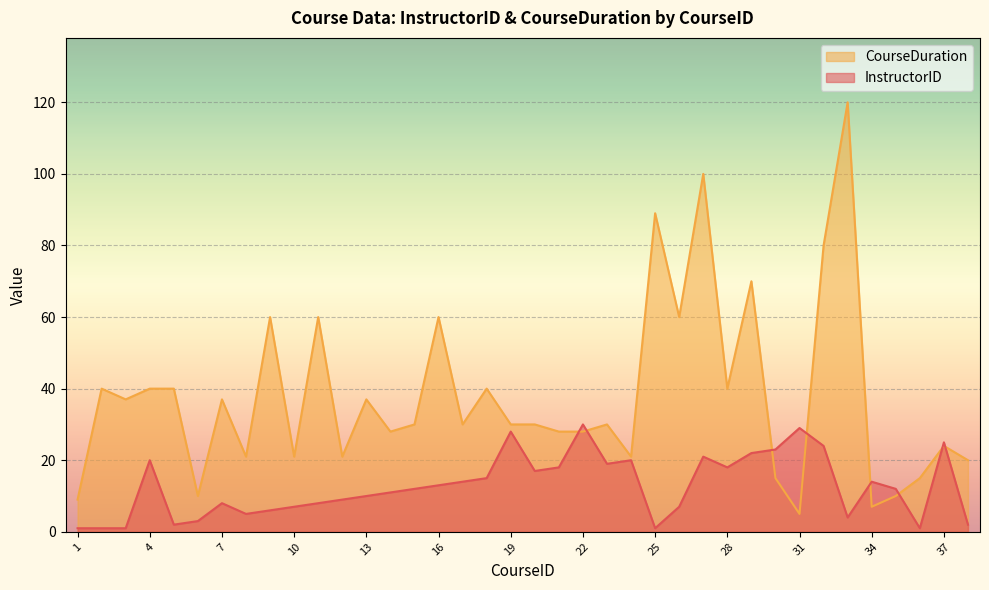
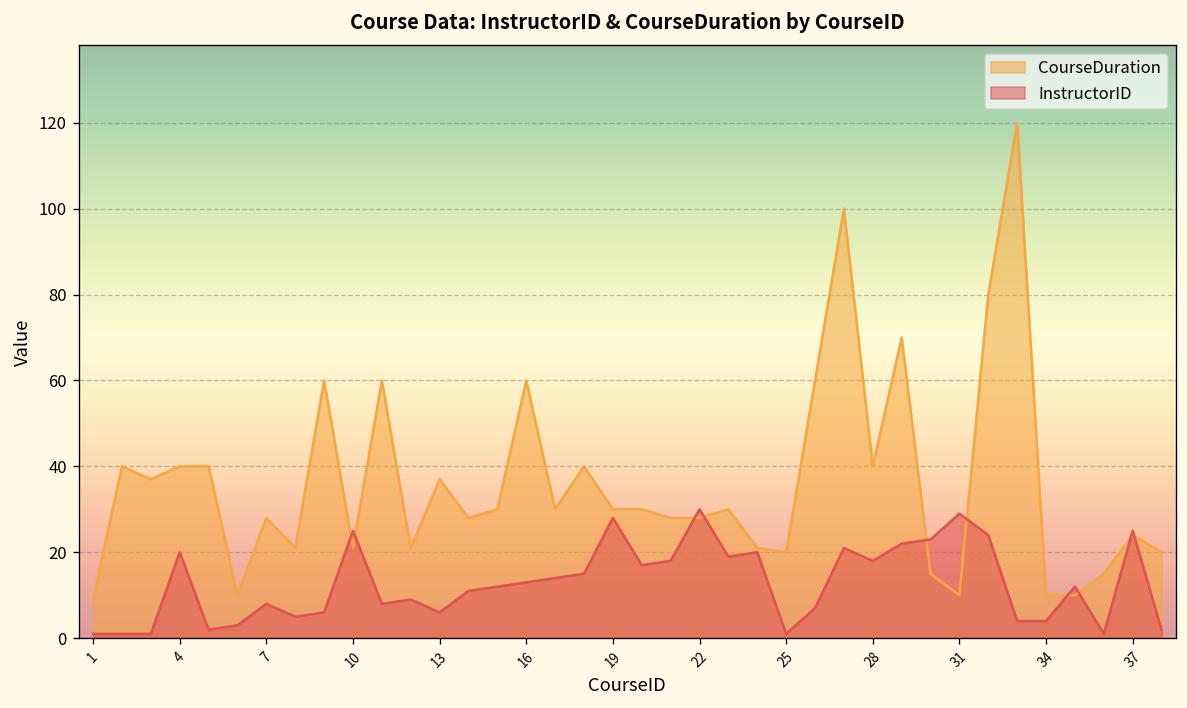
  {
    "CourseDuration": {
      "1": 9,
      "4": 40,
-     "7": 37,
+     "7": 28,
      "10": 21,
      "13": 37,
      "16": 60,
      "19": 30,
      "22": 28,
-     "25": 89,
+     "25": 20,
      "28": 40,
-     "31": 5,
-     "34": 7,
+     "31": 10,
+     "34": 10,
      "37": 24
    },
    "InstructorID": {
      "1": 1,
      "4": 20,
      "7": 8,
-     "10": 7,
-     "13": 10,
+     "10": 25,
+     "13": 6,
      "16": 13,
      "19": 28,
      "22": 30,
      "25": 1,
      "28": 18,
      "31": 29,
-     "34": 14,
+     "34": 4,
      "37": 25
    }
  }
